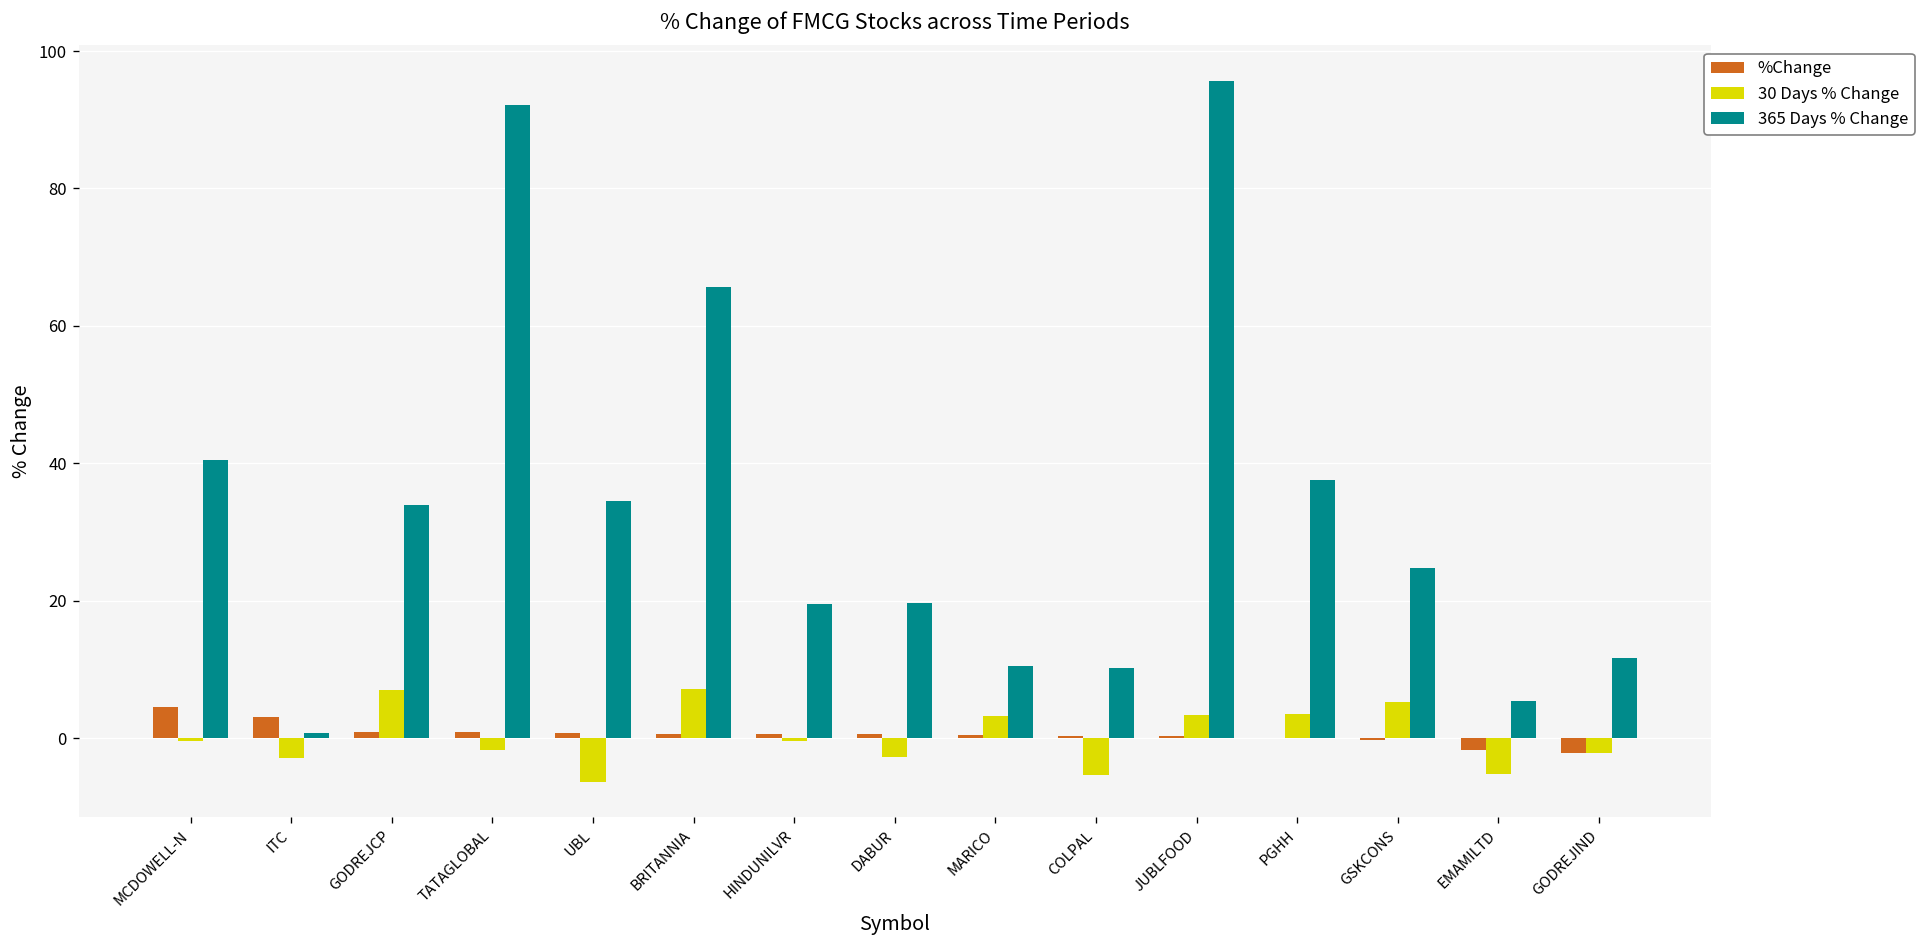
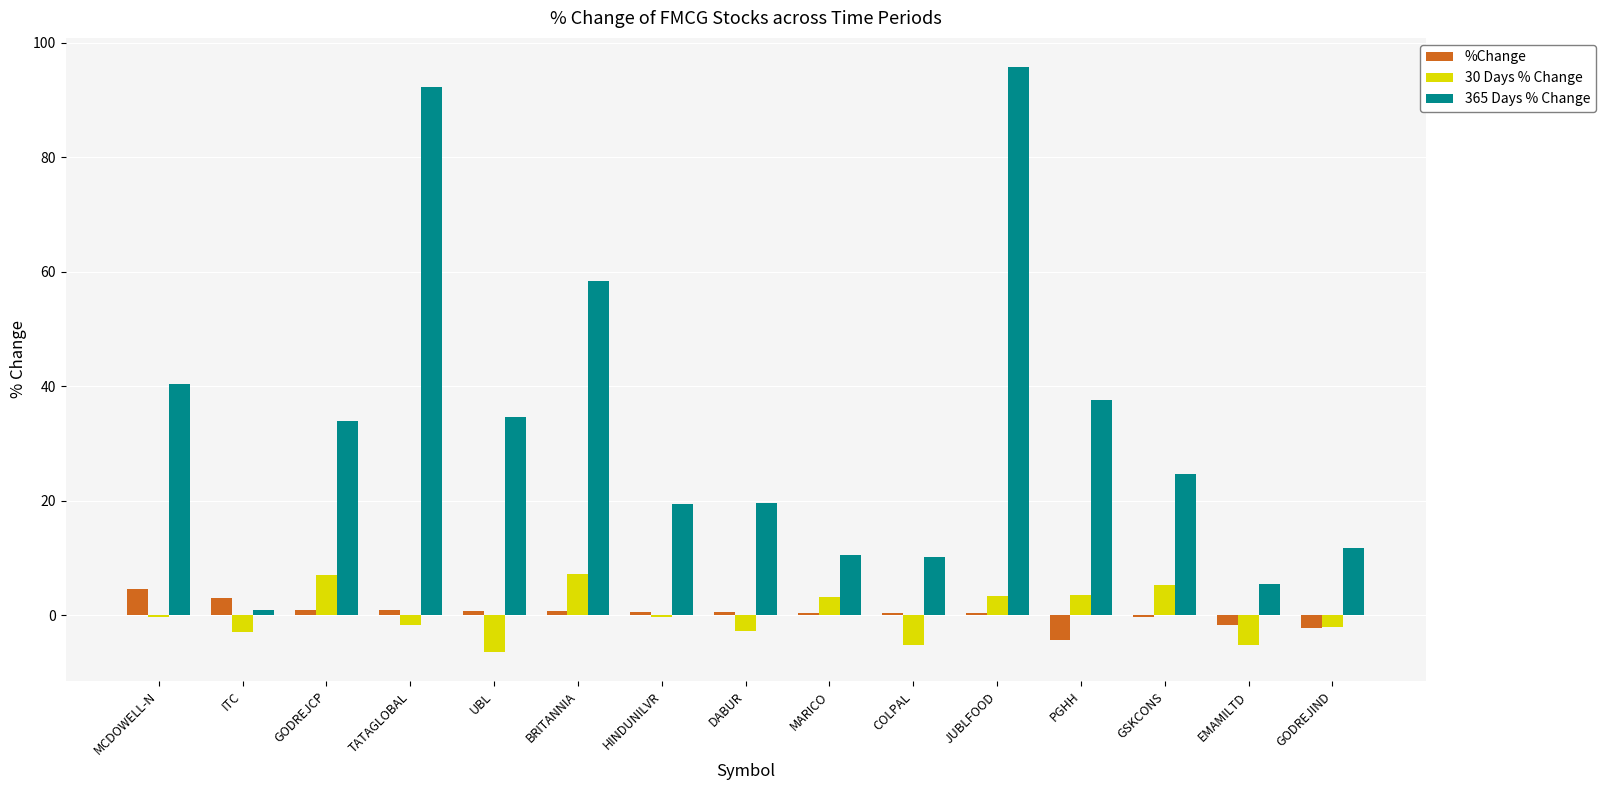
  {
    "%Change": {
      "MCDOWELL-N": 5,
      "ITC": 3,
      "GODREJCP": 1,
      "TATAGLOBAL": 1,
      "UBL": 1,
      "BRITANNIA": 1,
      "HINDUNILVR": 1,
      "DABUR": 1,
-     "PGHH": 0,
+     "PGHH": -4,
      "EMAMILTD": -2,
      "GODREJIND": -2
    },
    "30 Days % Change": {
      "ITC": -3,
      "GODREJCP": 7,
      "TATAGLOBAL": -2,
      "UBL": -6,
      "BRITANNIA": 7,
      "DABUR": -3,
      "MARICO": 3,
      "COLPAL": -5,
      "JUBLFOOD": 3,
      "PGHH": 3,
      "GSKCONS": 5,
      "EMAMILTD": -5,
      "GODREJIND": -2
    },
    "365 Days % Change": {
      "MCDOWELL-N": 40,
      "ITC": 1,
      "GODREJCP": 34,
      "TATAGLOBAL": 92,
      "UBL": 35,
-     "BRITANNIA": 66,
+     "BRITANNIA": 58,
      "HINDUNILVR": 19,
      "DABUR": 20,
      "MARICO": 10,
      "COLPAL": 10,
      "JUBLFOOD": 96,
      "PGHH": 38,
      "GSKCONS": 25,
      "EMAMILTD": 5,
      "GODREJIND": 12
    }
  }
